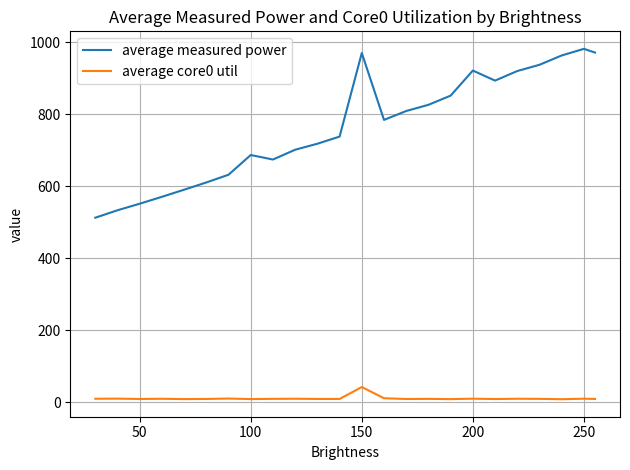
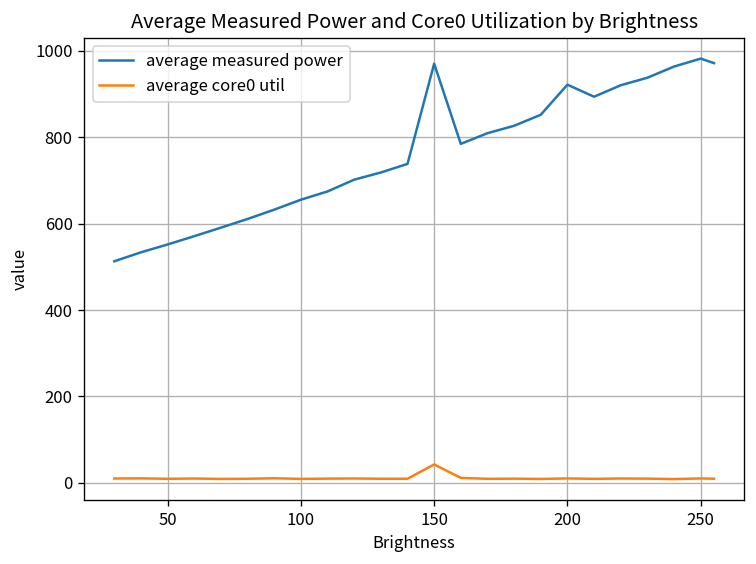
  {
    "average measured power": {
      "50": 550,
-     "100": 690,
+     "100": 660,
      "150": 970,
      "200": 920,
      "250": 980
    },
    "average core0 util": {
      "50": 10,
      "100": 10,
      "150": 40,
      "200": 10,
      "250": 10
    }
  }
